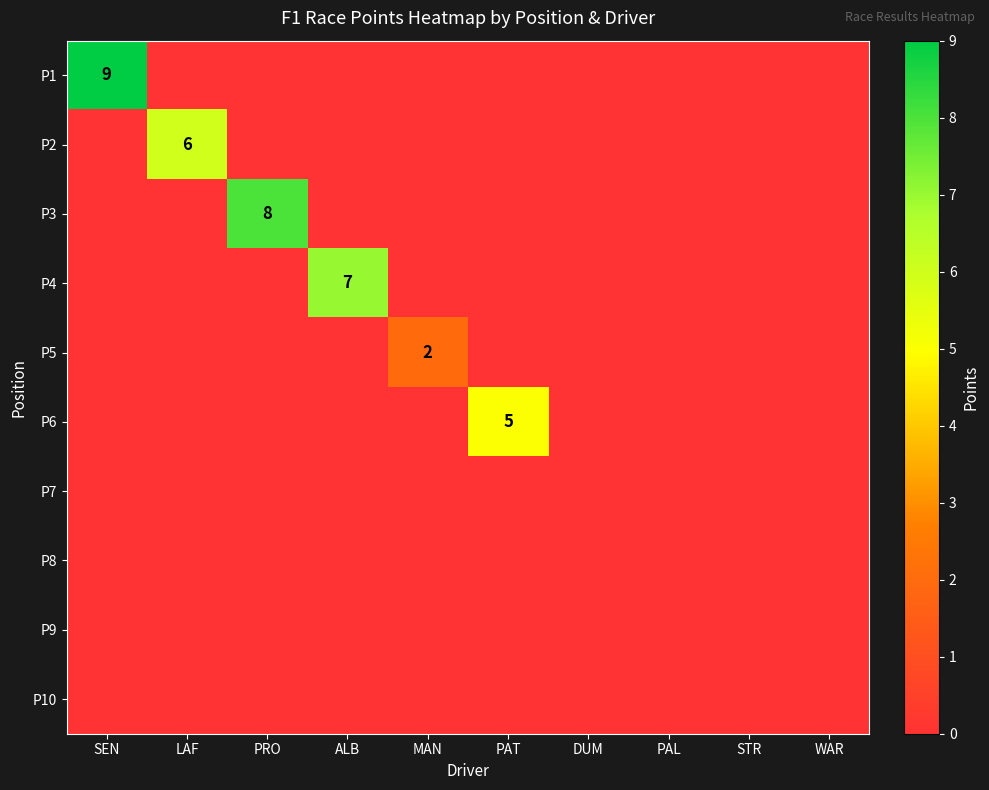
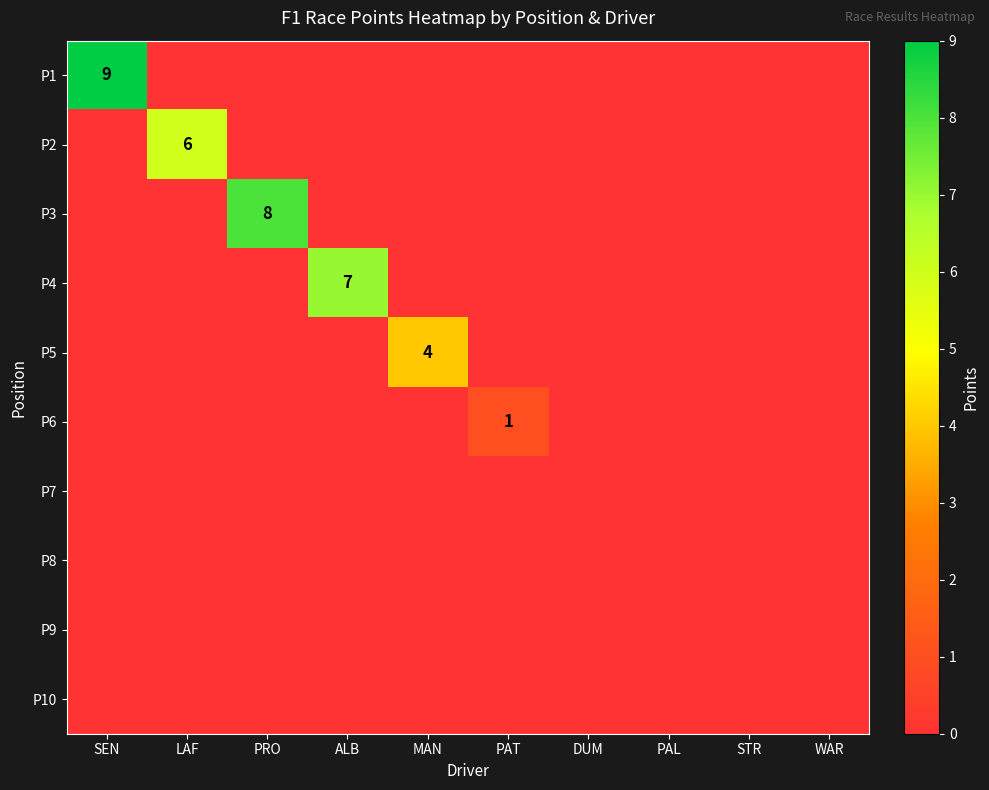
  {
    "P1": {
      "SEN": 9
    },
    "P2": {
      "LAF": 6
    },
    "P3": {
      "PRO": 8
    },
    "P4": {
      "ALB": 7
    },
    "P5": {
-     "MAN": 2
+     "MAN": 4
    },
    "P6": {
-     "PAT": 5
+     "PAT": 1
    }
  }
